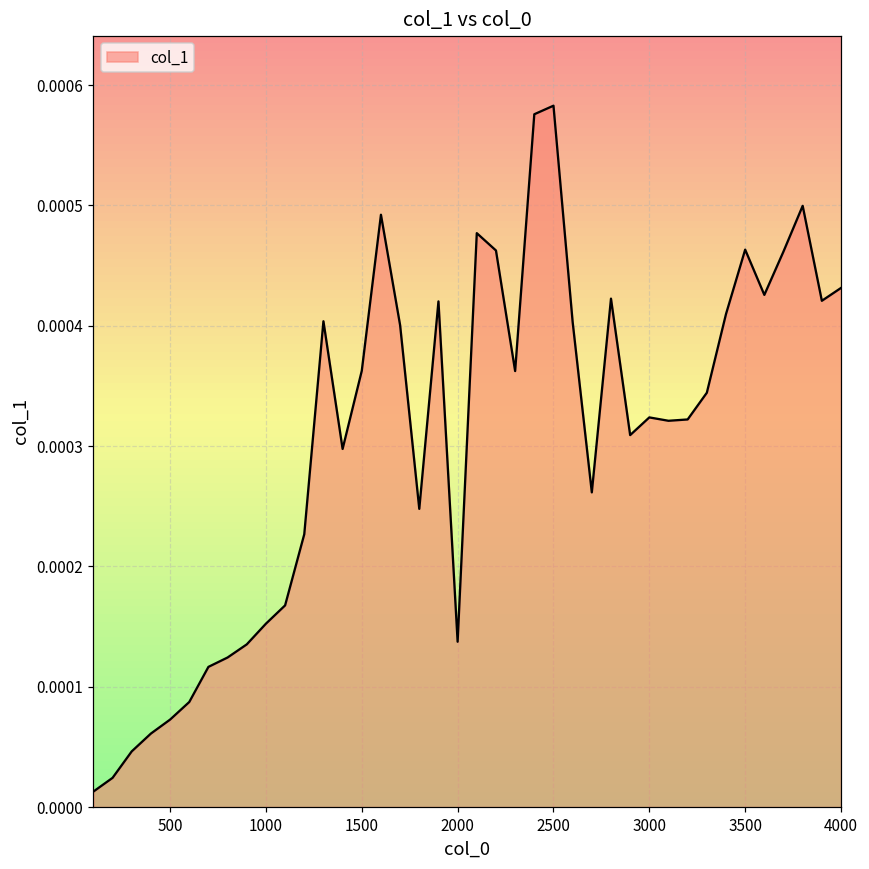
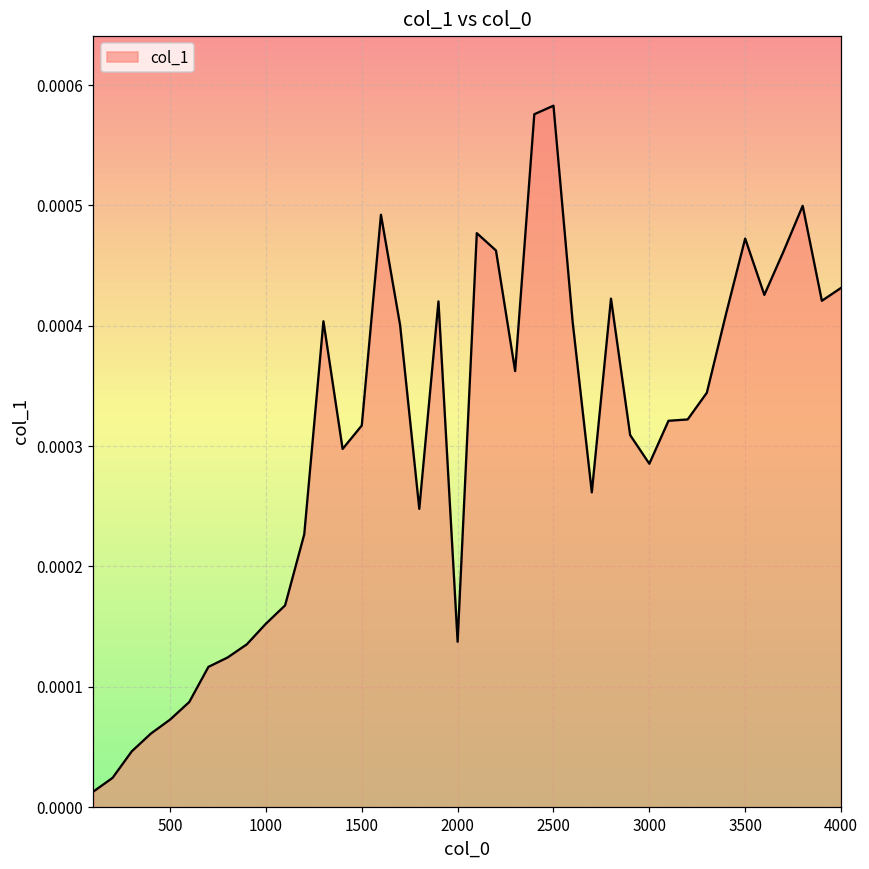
  {
    "500": 0.000073,
    "1000": 0.000152,
-   "1500": 0.000363,
+   "1500": 0.000317,
    "2000": 0.000137,
    "2500": 0.000583,
-   "3000": 0.000324,
-   "3500": 0.000463,
+   "3000": 0.000285,
+   "3500": 0.000472,
    "4000": 0.000431
  }
